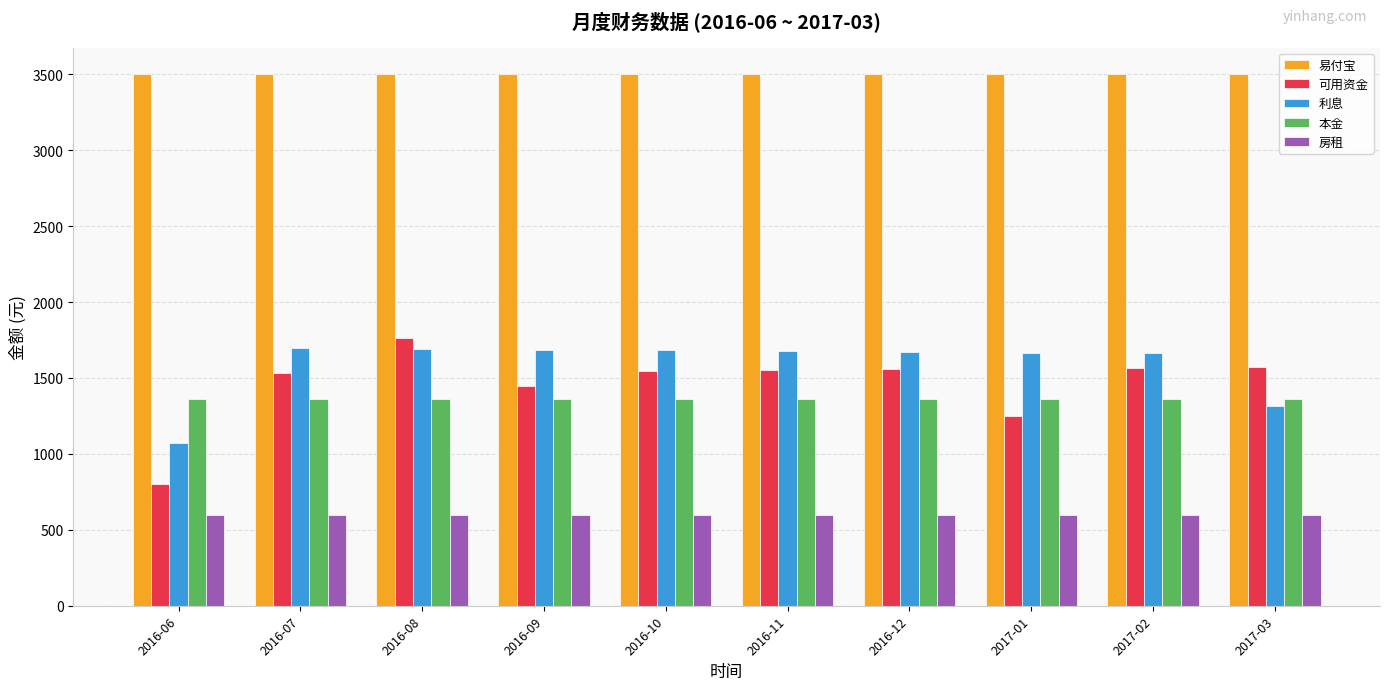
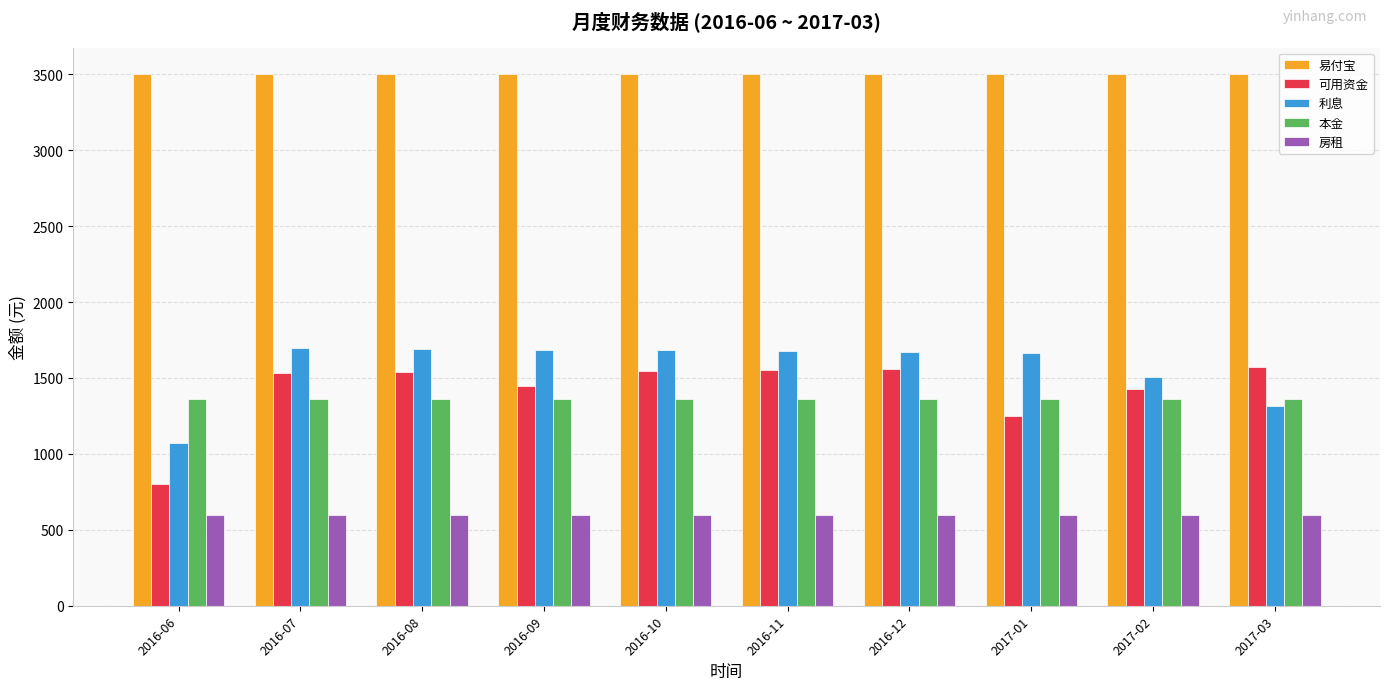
  {
    "易付宝": {
      "2016-06": 3500,
      "2016-07": 3500,
      "2016-08": 3500,
      "2016-09": 3500,
      "2016-10": 3500,
      "2016-11": 3500,
      "2016-12": 3500,
      "2017-01": 3500,
      "2017-02": 3500,
      "2017-03": 3500
    },
    "可用资金": {
      "2016-06": 800,
      "2016-07": 1530,
-     "2016-08": 1760,
+     "2016-08": 1540,
      "2016-09": 1450,
      "2016-10": 1550,
      "2016-11": 1550,
      "2016-12": 1560,
      "2017-01": 1250,
-     "2017-02": 1570,
+     "2017-02": 1430,
      "2017-03": 1570
    },
    "利息": {
      "2016-06": 1070,
      "2016-07": 1700,
      "2016-08": 1690,
      "2016-09": 1690,
      "2016-10": 1680,
      "2016-11": 1680,
      "2016-12": 1670,
      "2017-01": 1670,
-     "2017-02": 1660,
+     "2017-02": 1510,
      "2017-03": 1310
    },
    "本金": {
      "2016-06": 1360,
      "2016-07": 1360,
      "2016-08": 1360,
      "2016-09": 1360,
      "2016-10": 1360,
      "2016-11": 1360,
      "2016-12": 1360,
      "2017-01": 1360,
      "2017-02": 1360,
      "2017-03": 1360
    },
    "房租": {
      "2016-06": 600,
      "2016-07": 600,
      "2016-08": 600,
      "2016-09": 600,
      "2016-10": 600,
      "2016-11": 600,
      "2016-12": 600,
      "2017-01": 600,
      "2017-02": 600,
      "2017-03": 600
    }
  }
